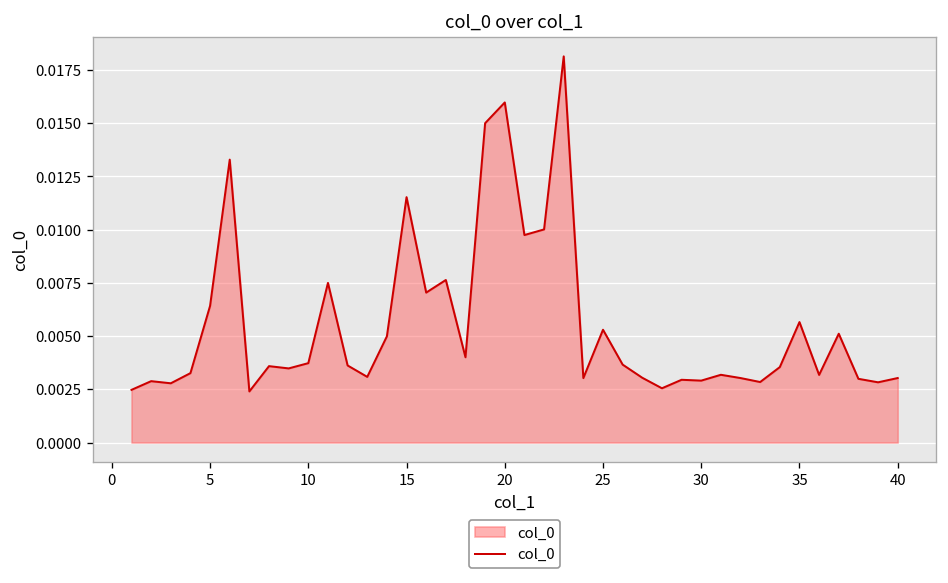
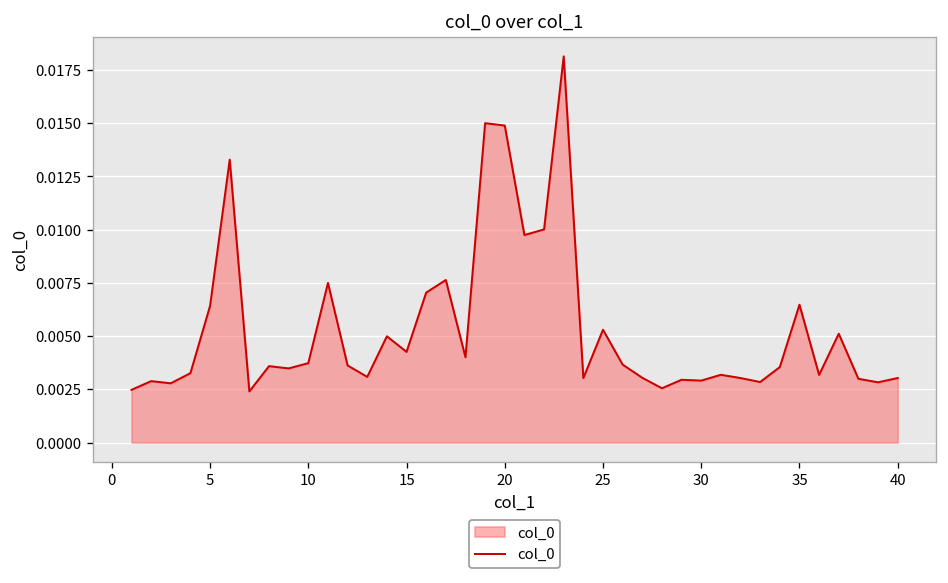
  {
    "5": 0.0064,
    "10": 0.0037,
-   "15": 0.0115,
-   "20": 0.0160,
+   "15": 0.0043,
+   "20": 0.0149,
    "25": 0.0053,
    "30": 0.0029,
-   "35": 0.0057,
+   "35": 0.0065,
    "40": 0.0030
  }
